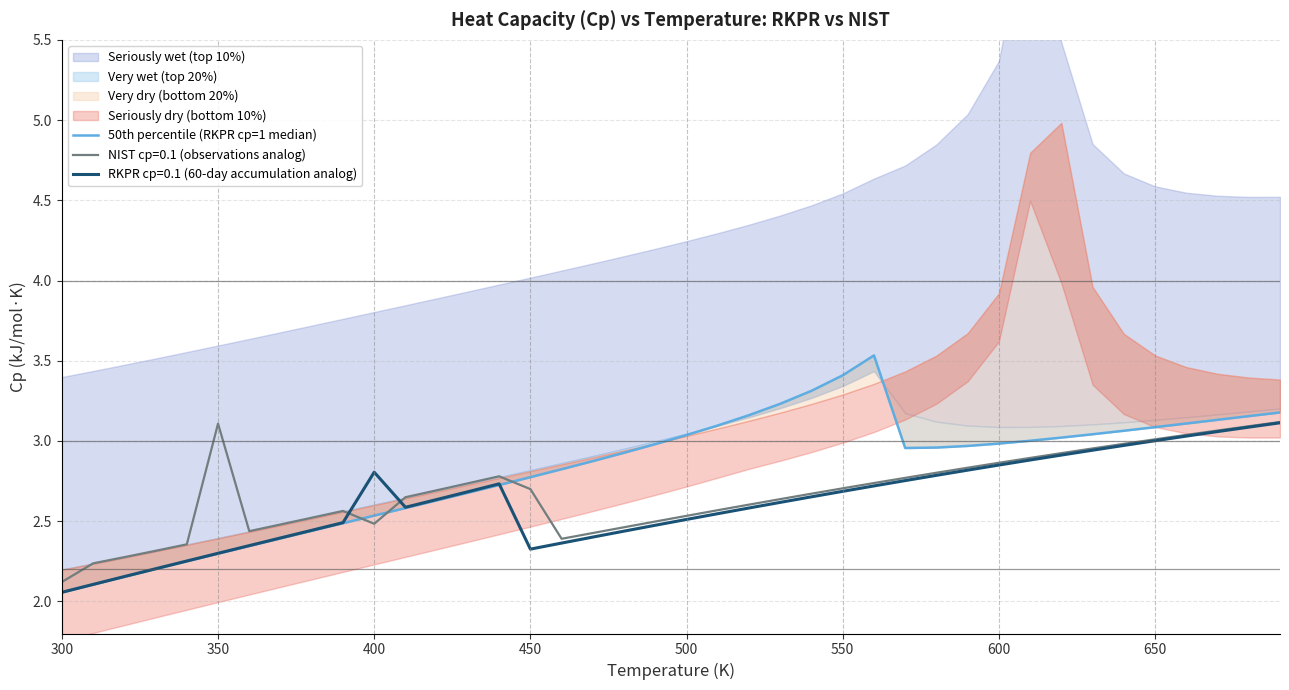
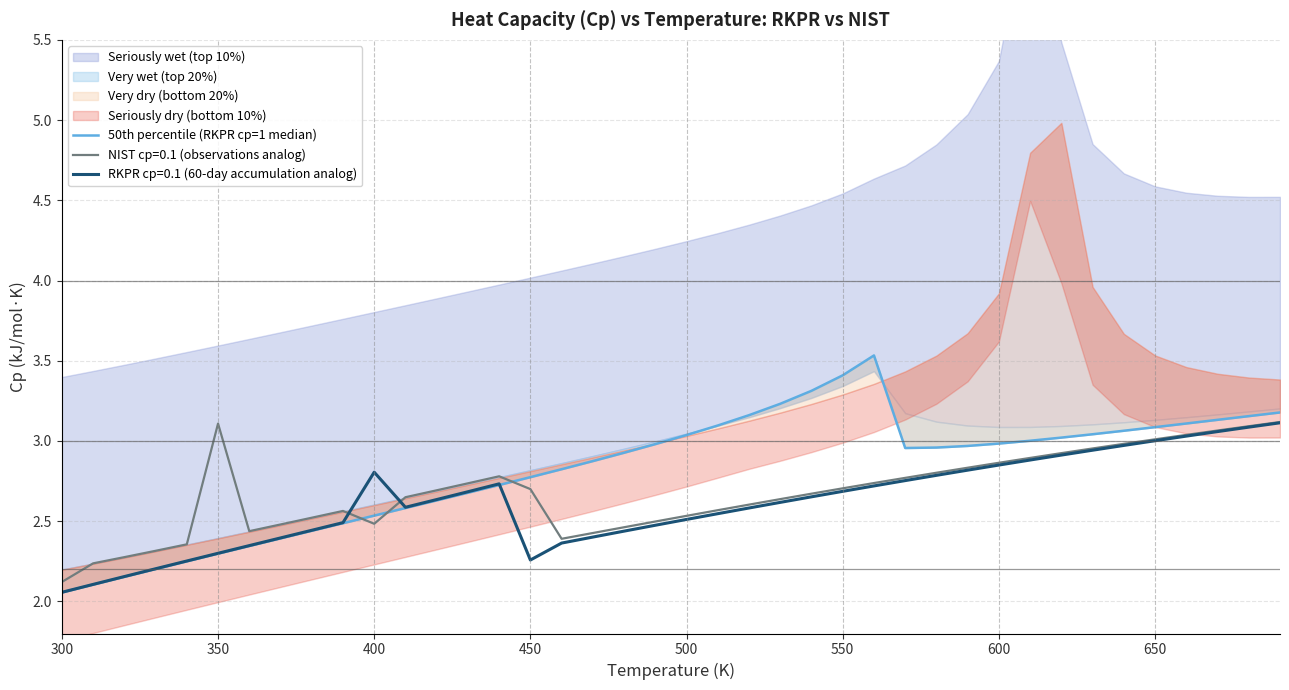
  {
    "NIST cp=0.1 (observations analog)": {
      "300": 2.12,
      "350": 3.11,
      "400": 2.48,
      "450": 2.70,
      "500": 2.53,
      "550": 2.70
    },
    "RKPR cp=0.1 (60-day accumulation analog)": {
      "400": 2.81,
-     "450": 2.33,
+     "450": 2.26,
      "500": 2.51,
      "550": 2.69
    }
  }
